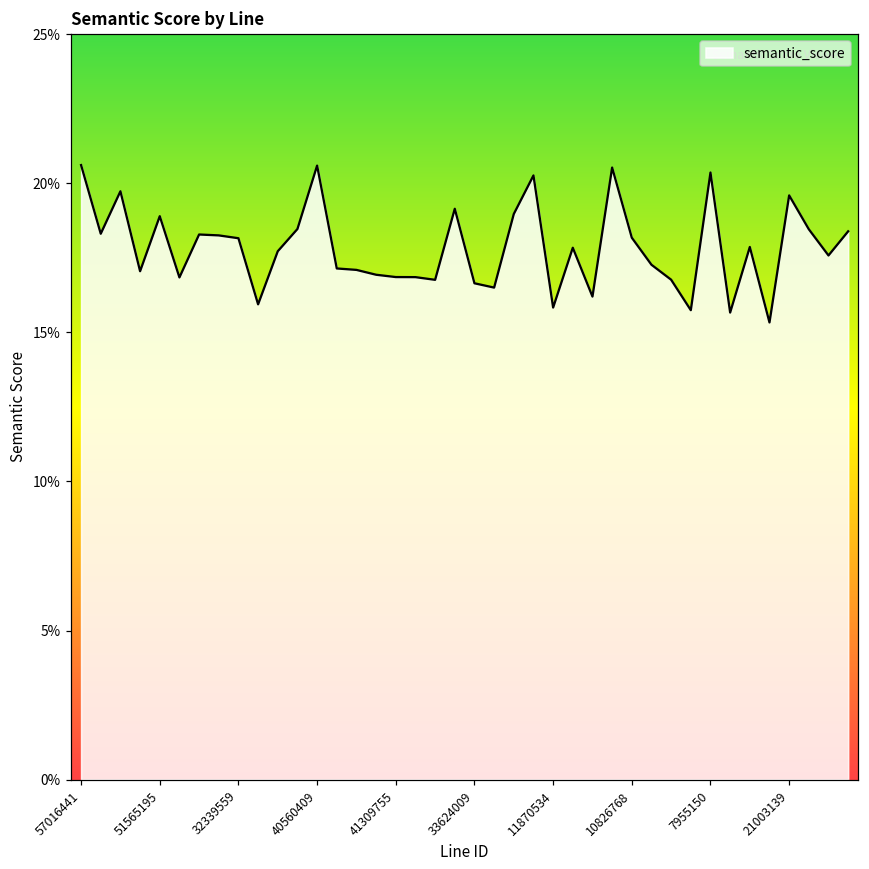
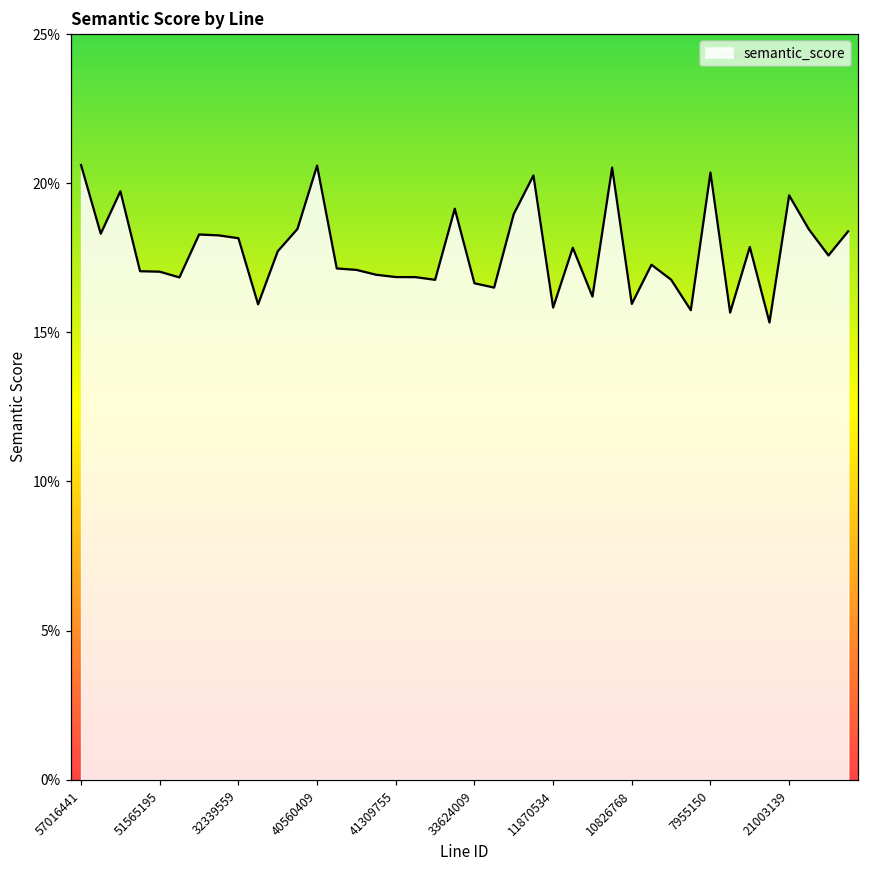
  {
    "57016441": "20.6%",
-   "51565195": "18.9%",
+   "51565195": "17.0%",
    "32339559": "18.2%",
    "40560409": "20.6%",
    "41309755": "16.9%",
    "33624009": "16.7%",
    "11870534": "15.8%",
-   "10826768": "18.2%",
+   "10826768": "16.0%",
    "7955150": "20.4%",
    "21003139": "19.6%"
  }
